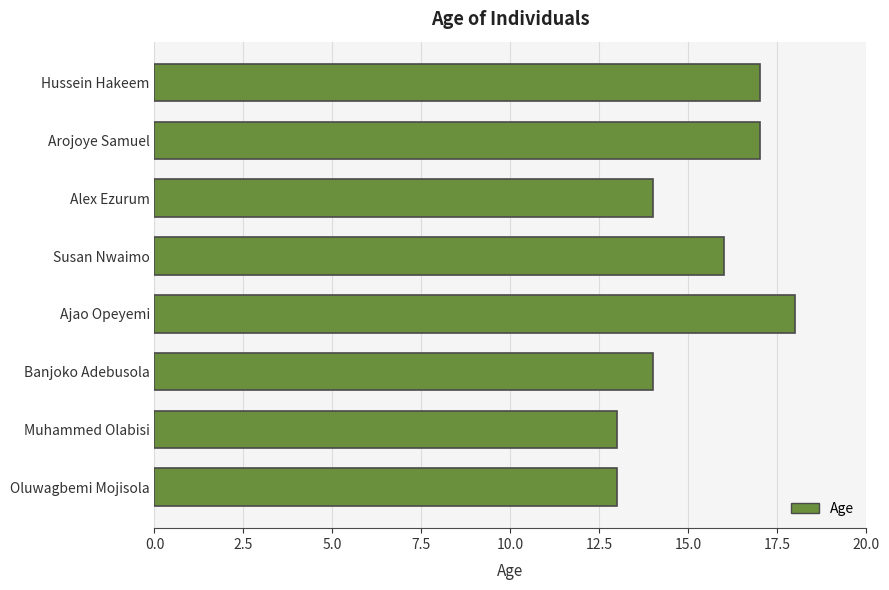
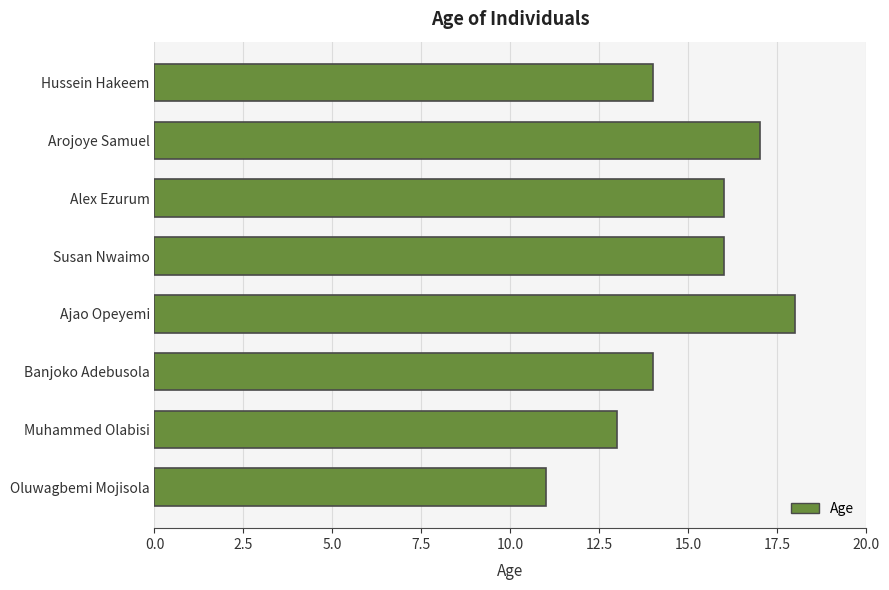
  {
-   "Hussein Hakeem": 17,
+   "Hussein Hakeem": 14,
    "Arojoye Samuel": 17,
-   "Alex Ezurum": 14,
+   "Alex Ezurum": 16,
    "Susan Nwaimo": 16,
    "Ajao Opeyemi": 18,
    "Banjoko Adebusola": 14,
    "Muhammed Olabisi": 13,
-   "Oluwagbemi Mojisola": 13
+   "Oluwagbemi Mojisola": 11
  }
